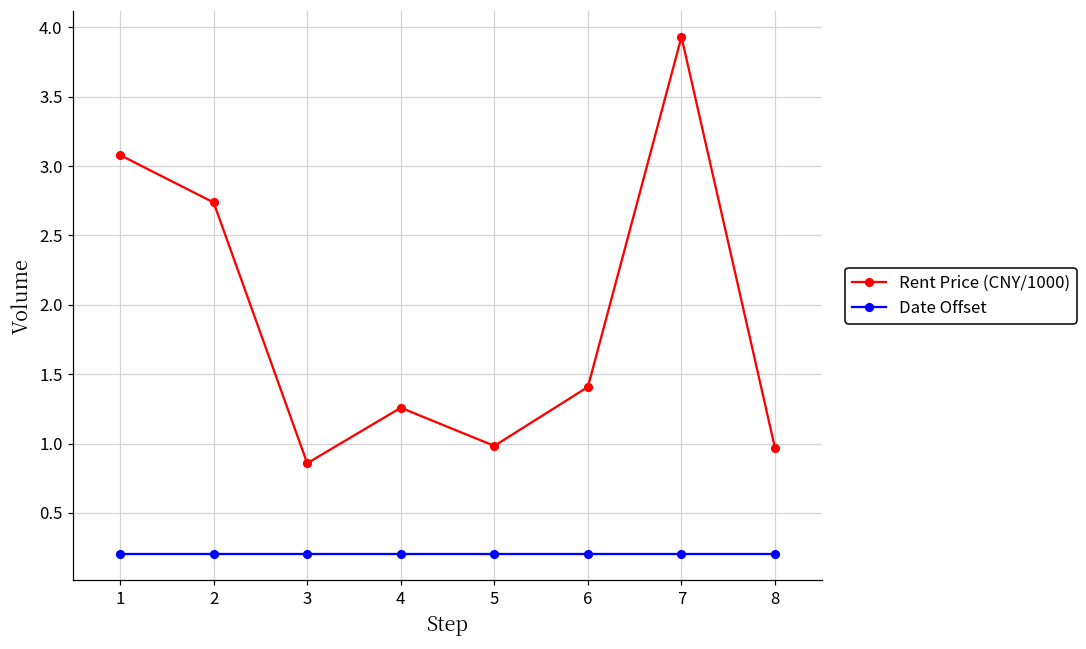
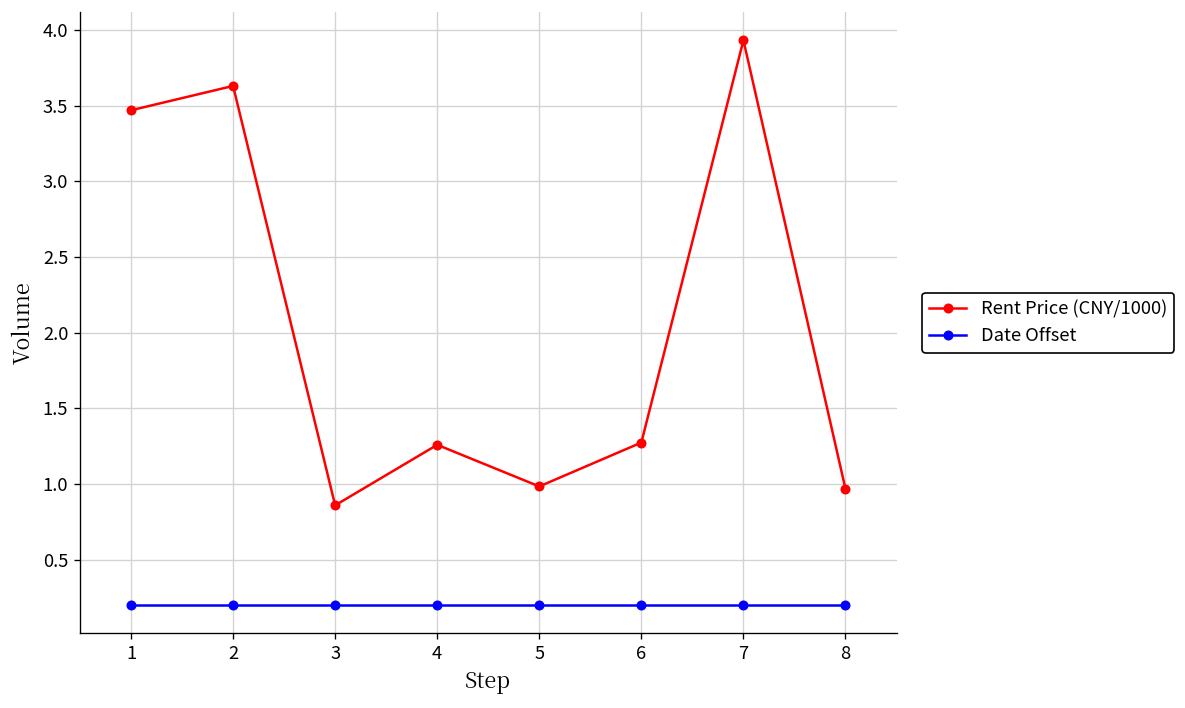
  {
    "Rent Price (CNY/1000)": {
-     "1": 3.08,
-     "2": 2.74,
+     "1": 3.47,
+     "2": 3.63,
      "3": 0.86,
      "4": 1.26,
      "5": 0.98,
-     "6": 1.41,
+     "6": 1.27,
      "7": 3.93,
      "8": 0.97
    },
    "Date Offset": {
      "1": 0.20,
      "2": 0.20,
      "3": 0.20,
      "4": 0.20,
      "5": 0.20,
      "6": 0.20,
      "7": 0.20,
      "8": 0.20
    }
  }
